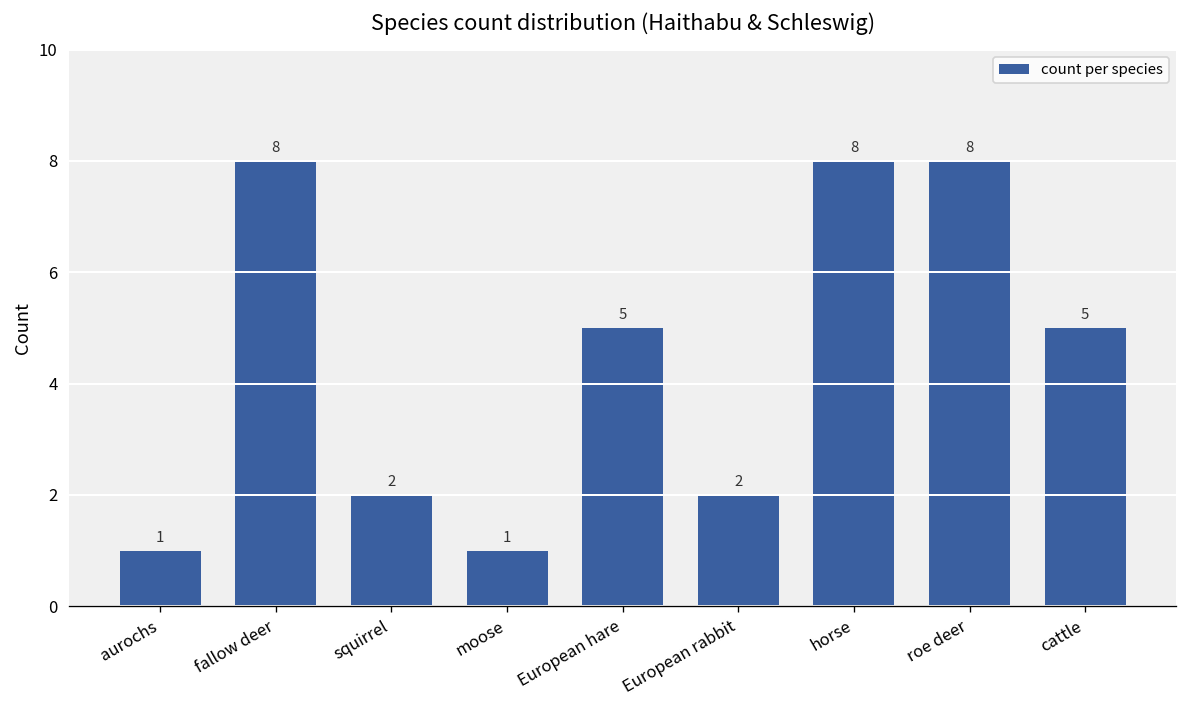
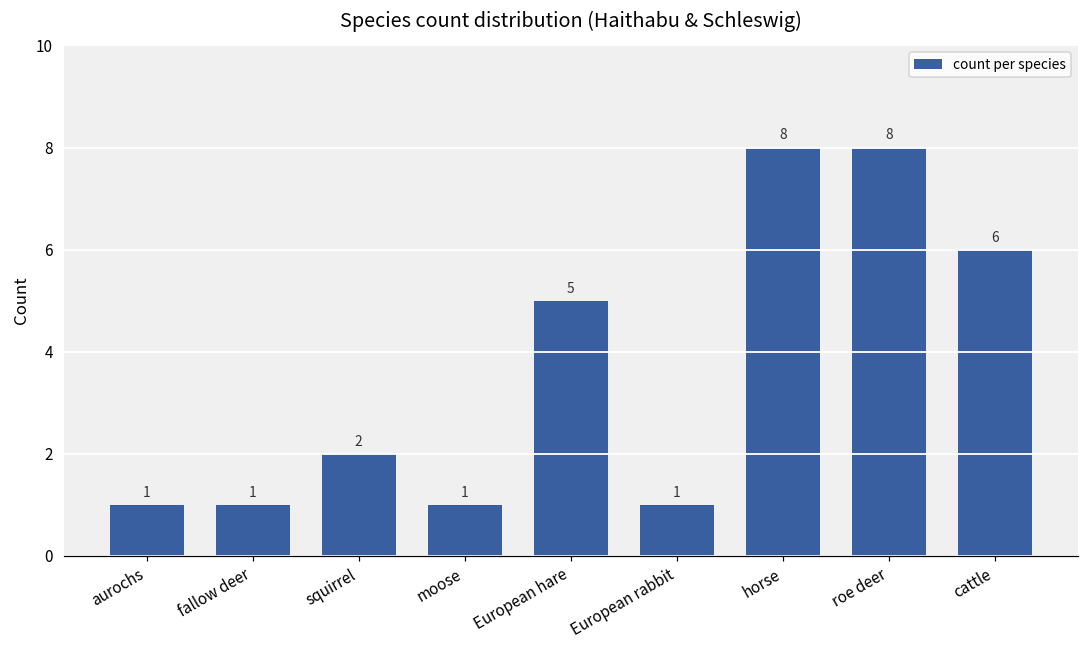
  {
    "aurochs": 1,
-   "fallow deer": 8,
+   "fallow deer": 1,
    "squirrel": 2,
    "moose": 1,
    "European hare": 5,
-   "European rabbit": 2,
+   "European rabbit": 1,
    "horse": 8,
    "roe deer": 8,
-   "cattle": 5
+   "cattle": 6
  }
